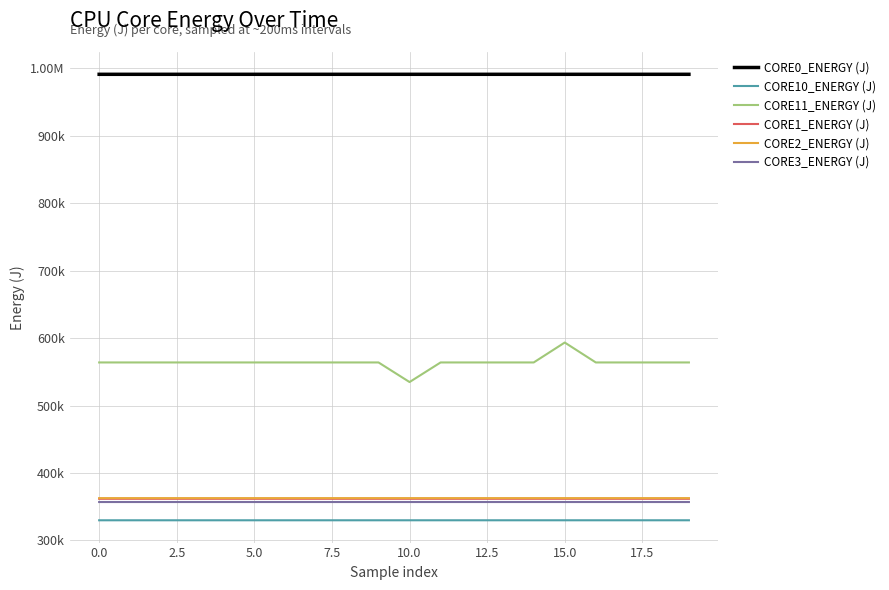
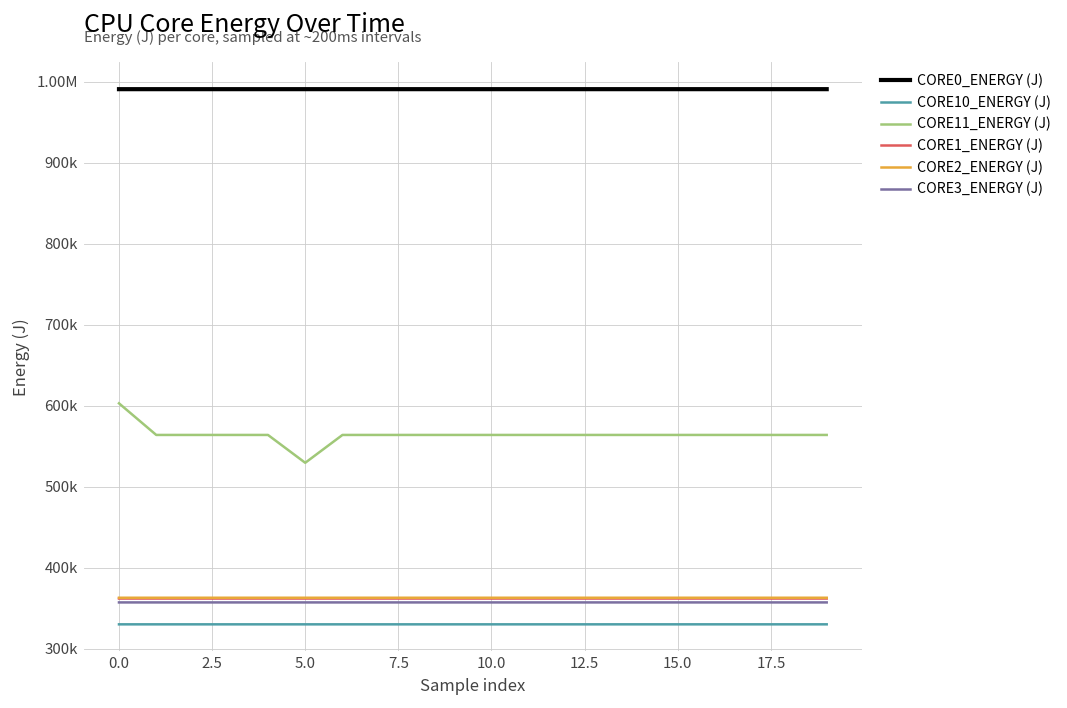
  {
    "CORE0_ENERGY (J)": {
      "0.0": 990000,
      "5.0": 990000,
      "10.0": 990000,
      "15.0": 990000
    },
    "CORE10_ENERGY (J)": {
      "0.0": 330000,
      "5.0": 330000,
      "10.0": 330000,
      "15.0": 330000
    },
    "CORE11_ENERGY (J)": {
-     "0.0": 560000,
-     "5.0": 560000,
-     "10.0": 530000,
-     "15.0": 590000
+     "0.0": 600000,
+     "5.0": 530000,
+     "10.0": 560000,
+     "15.0": 560000
    },
    "CORE3_ENERGY (J)": {
      "0.0": 360000,
      "5.0": 360000,
      "10.0": 360000,
      "15.0": 360000
    }
  }
